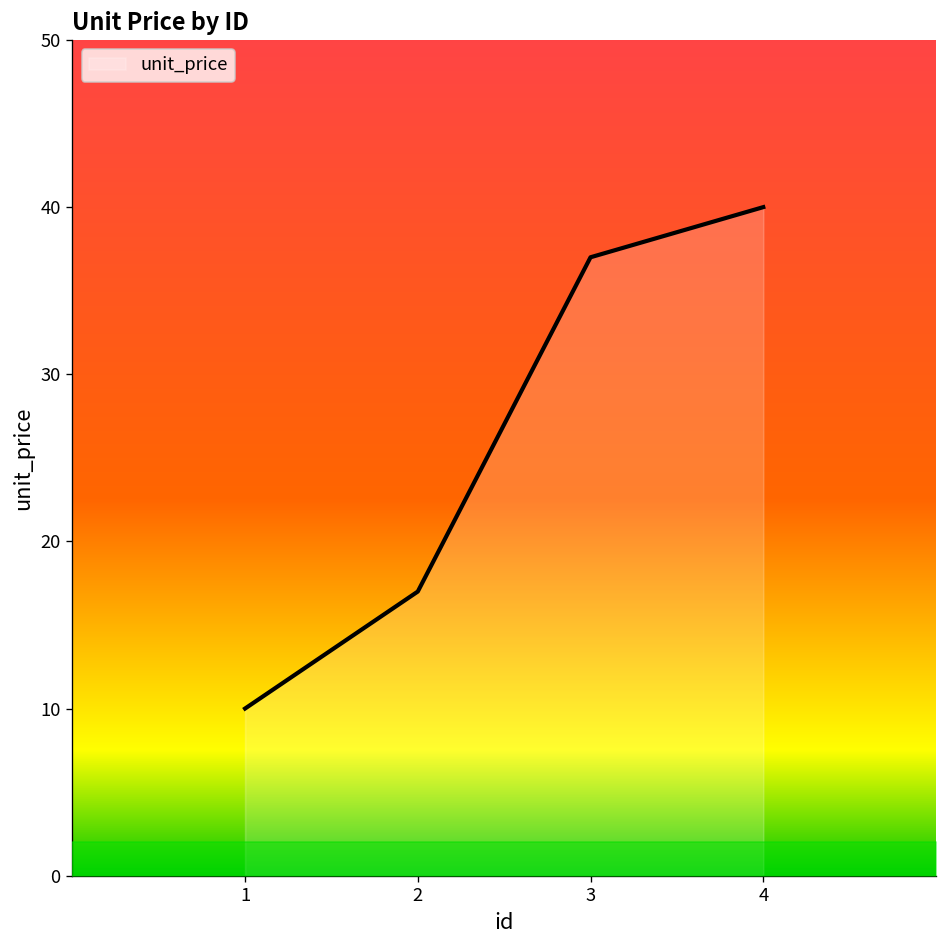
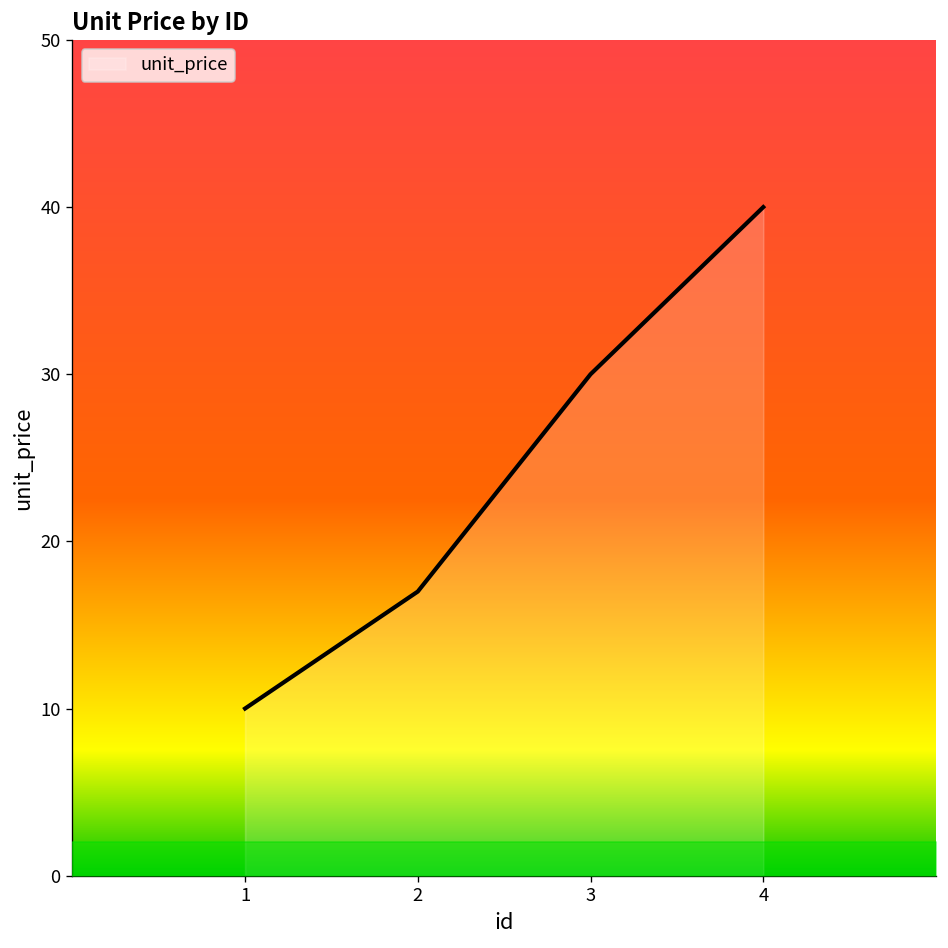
  {
    "unit_price": {
      "1": 10,
      "2": 17,
-     "3": 37,
+     "3": 30,
      "4": 40
    }
  }
